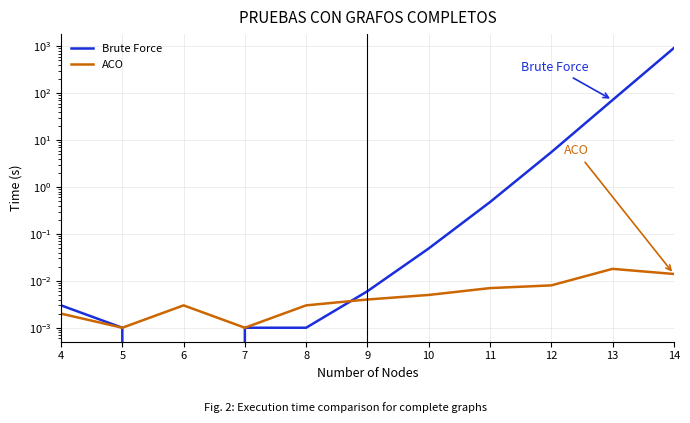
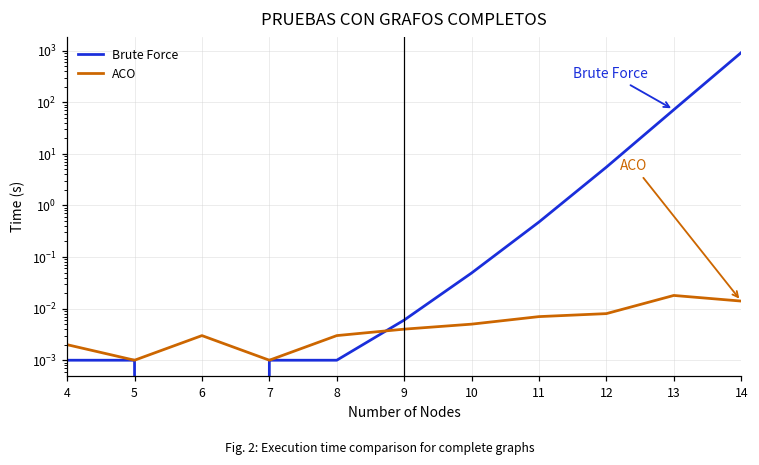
  {
    "Brute Force": {
-     "4": 0.003,
+     "4": 0.001,
      "8": 0.001,
      "9": 0.006,
      "10": 0.05,
      "11": 0.5,
      "12": 6,
      "13": 70,
      "14": 900
    },
    "ACO": {
      "4": 0.002,
      "6": 0.003,
      "8": 0.003,
      "9": 0.004,
      "10": 0.005,
      "11": 0.007,
      "12": 0.008,
      "13": 0.018,
      "14": 0.014
    }
  }
